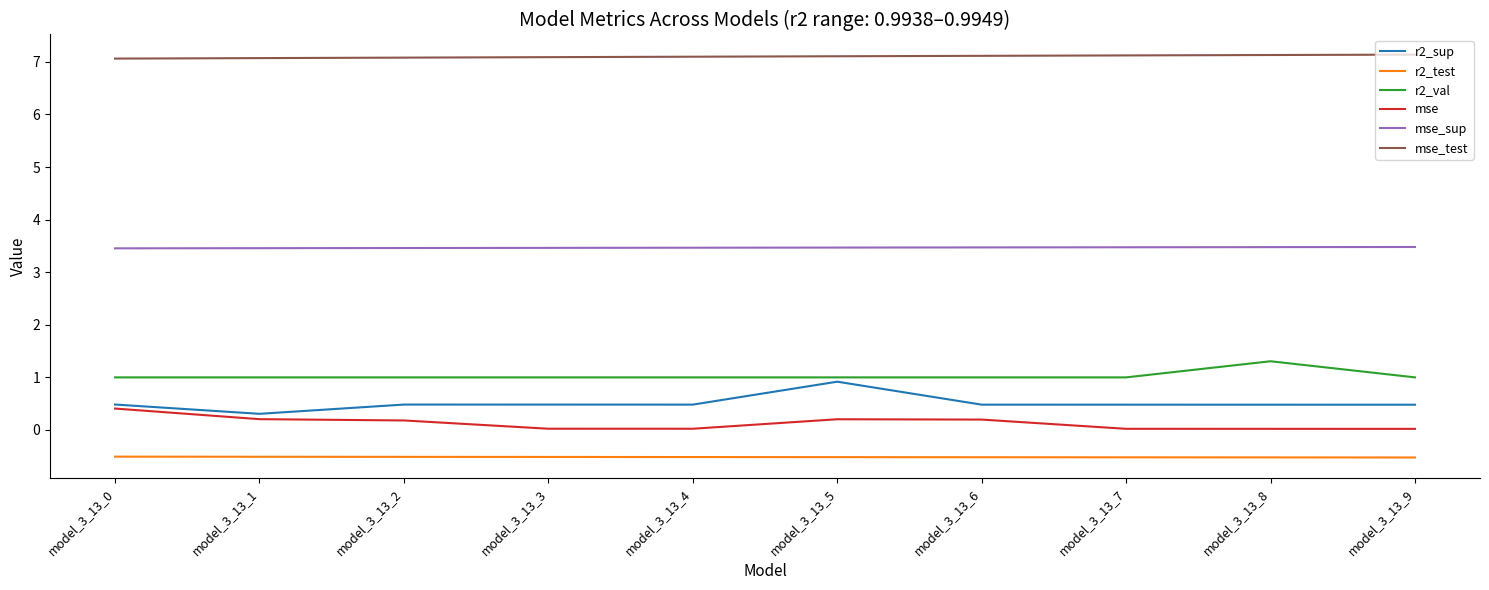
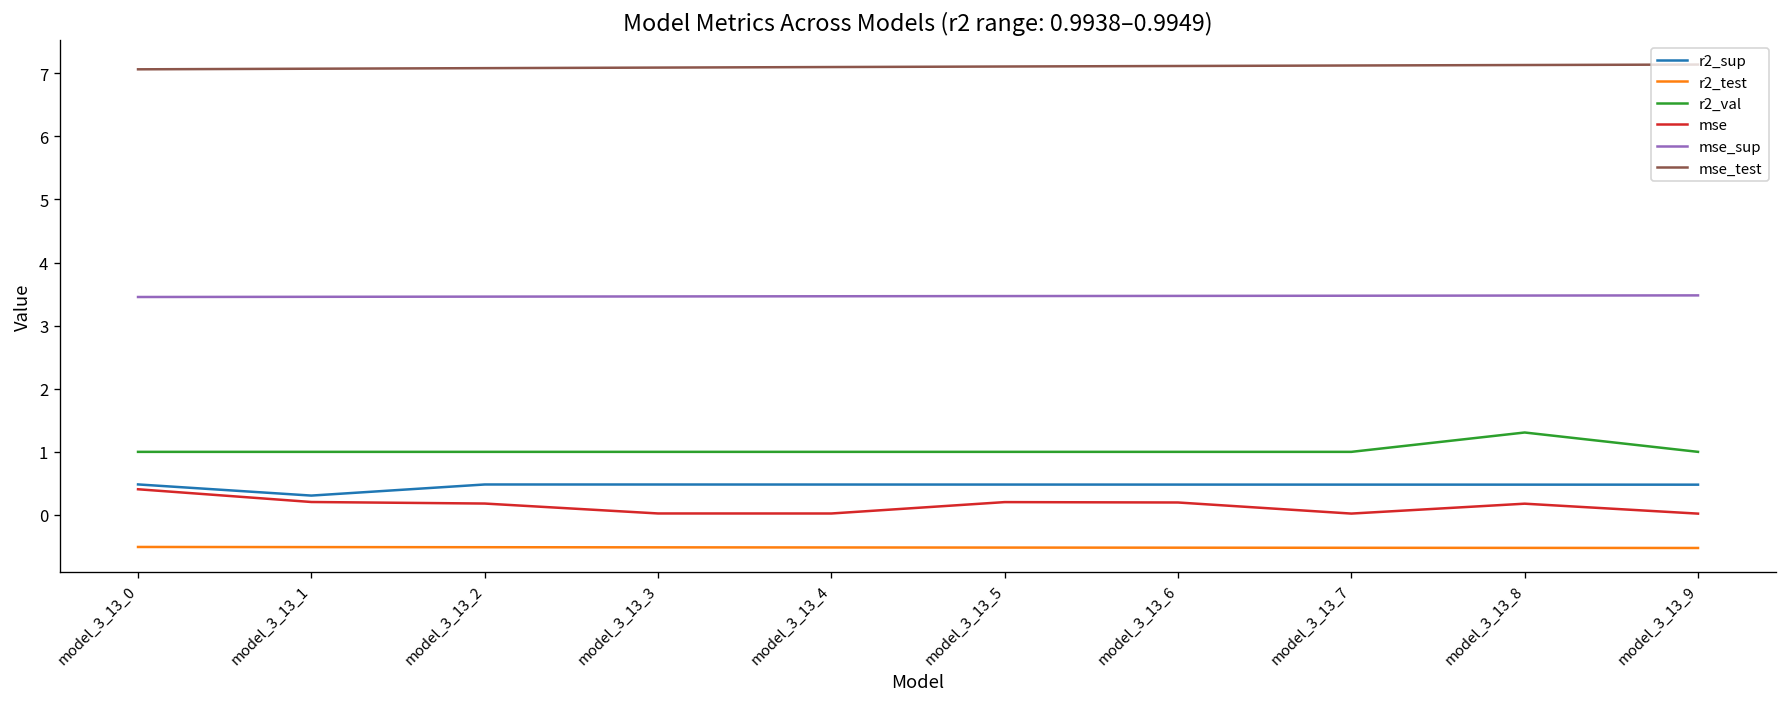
  {
    "r2_sup": {
      "model_3_13_0": 0.5,
      "model_3_13_1": 0.3,
      "model_3_13_2": 0.5,
      "model_3_13_3": 0.5,
      "model_3_13_4": 0.5,
-     "model_3_13_5": 0.9,
+     "model_3_13_5": 0.5,
      "model_3_13_6": 0.5,
      "model_3_13_7": 0.5,
      "model_3_13_8": 0.5,
      "model_3_13_9": 0.5
    },
    "r2_test": {
      "model_3_13_0": -0.5,
      "model_3_13_1": -0.5,
      "model_3_13_2": -0.5,
      "model_3_13_3": -0.5,
      "model_3_13_4": -0.5,
      "model_3_13_5": -0.5,
      "model_3_13_6": -0.5,
      "model_3_13_7": -0.5,
      "model_3_13_8": -0.5,
      "model_3_13_9": -0.5
    },
    "r2_val": {
      "model_3_13_0": 1.0,
      "model_3_13_1": 1.0,
      "model_3_13_2": 1.0,
      "model_3_13_3": 1.0,
      "model_3_13_4": 1.0,
      "model_3_13_5": 1.0,
      "model_3_13_6": 1.0,
      "model_3_13_7": 1.0,
      "model_3_13_8": 1.3,
      "model_3_13_9": 1.0
    },
    "mse": {
      "model_3_13_0": 0.4,
      "model_3_13_1": 0.2,
      "model_3_13_2": 0.2,
      "model_3_13_3": 0.0,
      "model_3_13_4": 0.0,
      "model_3_13_5": 0.2,
      "model_3_13_6": 0.2,
      "model_3_13_7": 0.0,
-     "model_3_13_8": 0.0,
+     "model_3_13_8": 0.2,
      "model_3_13_9": 0.0
    },
    "mse_sup": {
      "model_3_13_0": 3.5,
      "model_3_13_1": 3.5,
      "model_3_13_2": 3.5,
      "model_3_13_3": 3.5,
      "model_3_13_4": 3.5,
      "model_3_13_5": 3.5,
      "model_3_13_6": 3.5,
      "model_3_13_7": 3.5,
      "model_3_13_8": 3.5,
      "model_3_13_9": 3.5
    },
    "mse_test": {
      "model_3_13_0": 7.1,
      "model_3_13_1": 7.1,
      "model_3_13_2": 7.1,
      "model_3_13_3": 7.1,
      "model_3_13_4": 7.1,
      "model_3_13_5": 7.1,
      "model_3_13_6": 7.1,
      "model_3_13_7": 7.1,
      "model_3_13_8": 7.1
    }
  }
